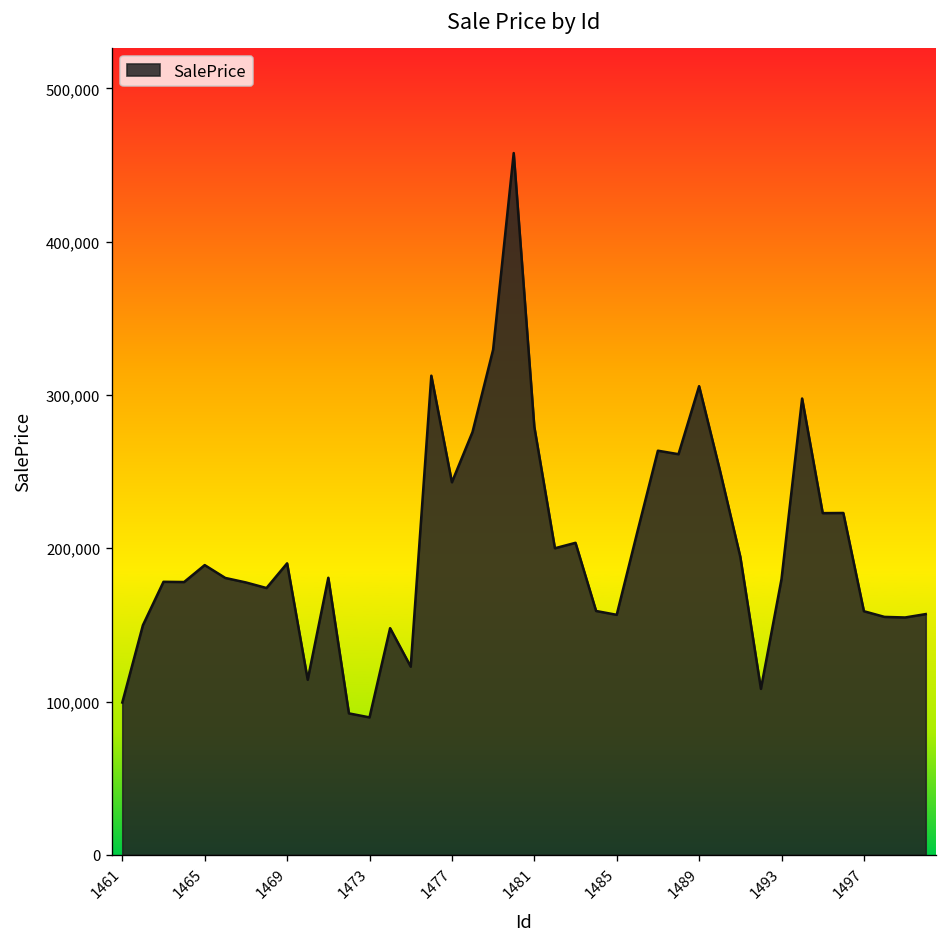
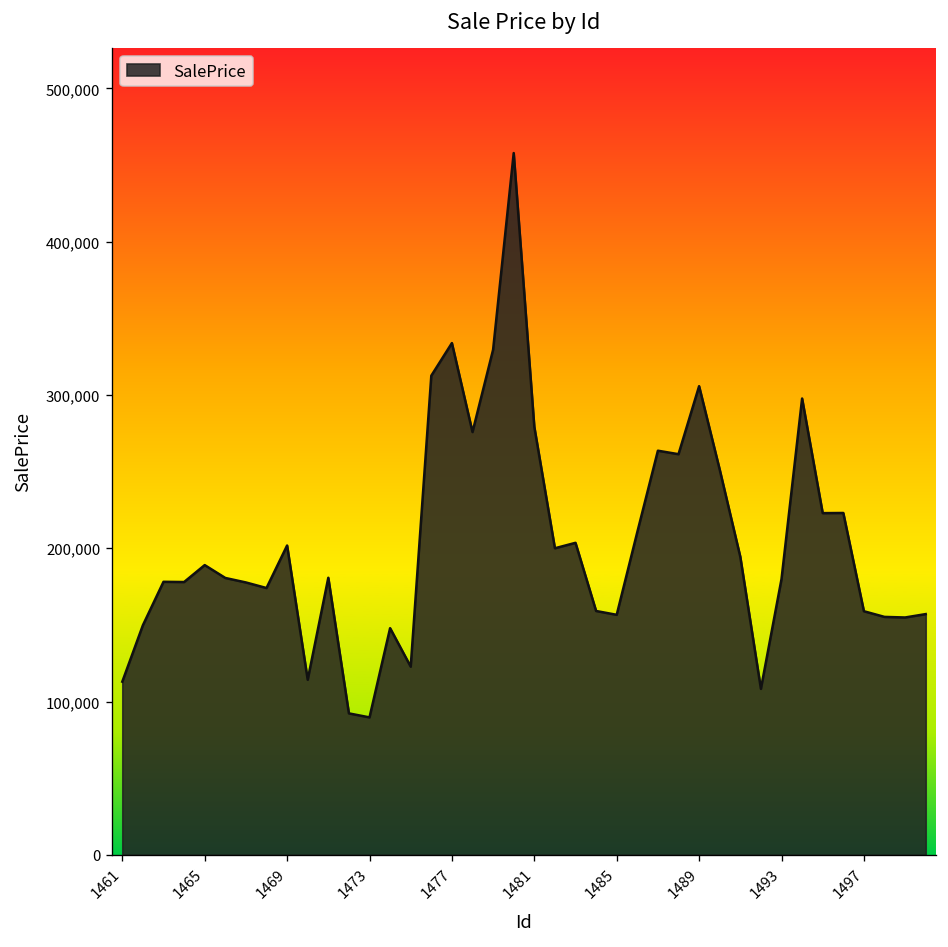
  {
-   "1461": "99,000",
+   "1461": "113,000",
    "1465": "189,000",
-   "1469": "190,000",
+   "1469": "202,000",
    "1473": "90,000",
-   "1477": "243,000",
+   "1477": "334,000",
    "1481": "279,000",
    "1485": "157,000",
    "1489": "306,000",
    "1493": "180,000",
    "1497": "159,000"
  }
